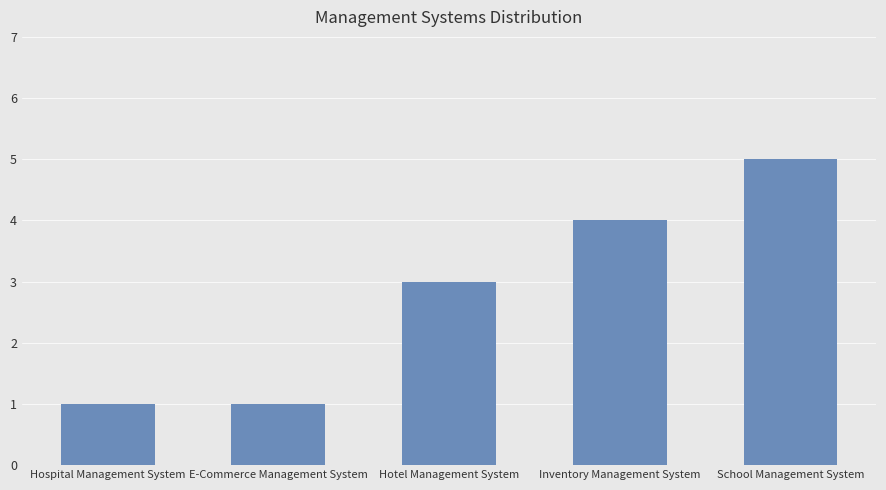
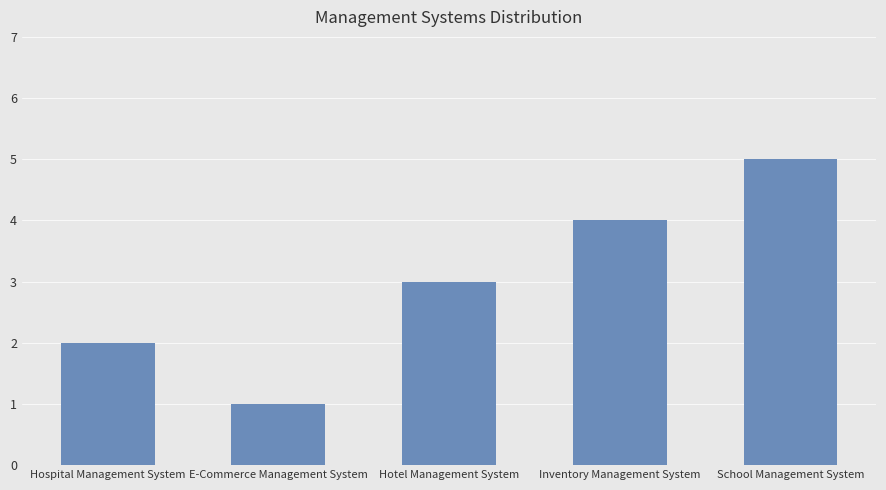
  {
-   "Hospital Management System": 1,
+   "Hospital Management System": 2,
    "E-Commerce Management System": 1,
    "Hotel Management System": 3,
    "Inventory Management System": 4,
    "School Management System": 5
  }
